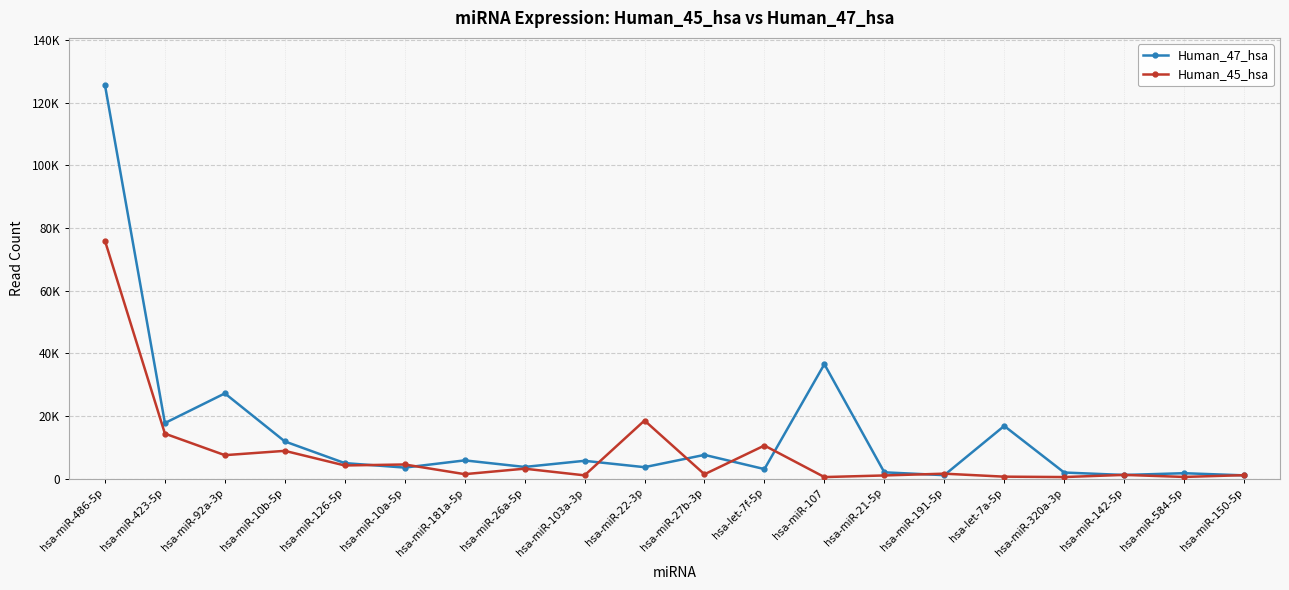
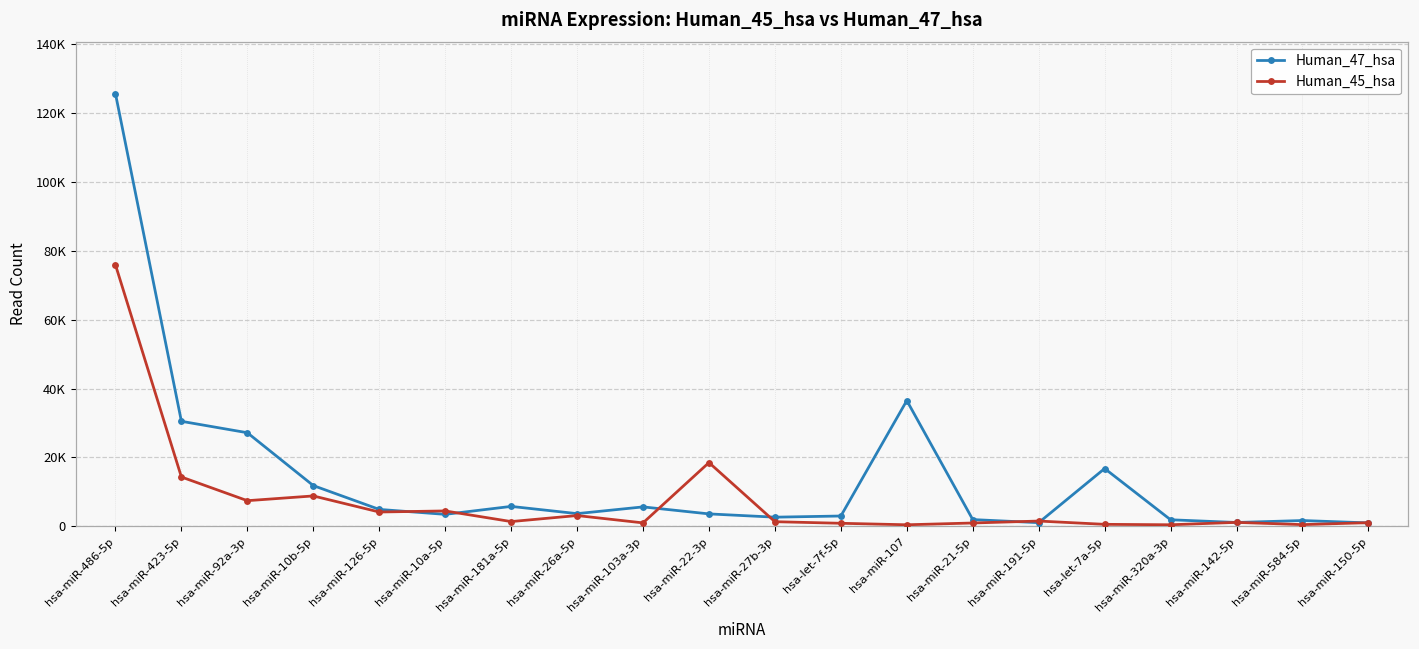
  {
    "Human_47_hsa": {
      "hsa-miR-486-5p": 126000,
-     "hsa-miR-423-5p": 18000,
+     "hsa-miR-423-5p": 30000,
      "hsa-miR-92a-3p": 27000,
      "hsa-miR-10b-5p": 12000,
      "hsa-miR-10a-5p": 3000,
      "hsa-miR-181a-5p": 6000,
      "hsa-miR-103a-3p": 6000,
      "hsa-miR-22-3p": 4000,
-     "hsa-miR-27b-3p": 8000,
+     "hsa-miR-27b-3p": 3000,
      "hsa-let-7f-5p": 3000,
      "hsa-miR-107": 37000,
      "hsa-miR-21-5p": 2000,
      "hsa-let-7a-5p": 17000,
      "hsa-miR-320a-3p": 2000,
      "hsa-miR-584-5p": 2000
    },
    "Human_45_hsa": {
      "hsa-miR-486-5p": 76000,
      "hsa-miR-423-5p": 14000,
      "hsa-miR-92a-3p": 7000,
      "hsa-miR-10b-5p": 9000,
      "hsa-miR-10a-5p": 4000,
      "hsa-miR-181a-5p": 1000,
      "hsa-miR-103a-3p": 1000,
      "hsa-miR-22-3p": 19000,
      "hsa-miR-27b-3p": 1000,
-     "hsa-let-7f-5p": 11000,
+     "hsa-let-7f-5p": 1000,
      "hsa-miR-107": 0,
      "hsa-miR-21-5p": 1000,
      "hsa-let-7a-5p": 1000,
      "hsa-miR-320a-3p": 0,
      "hsa-miR-584-5p": 1000
    }
  }
